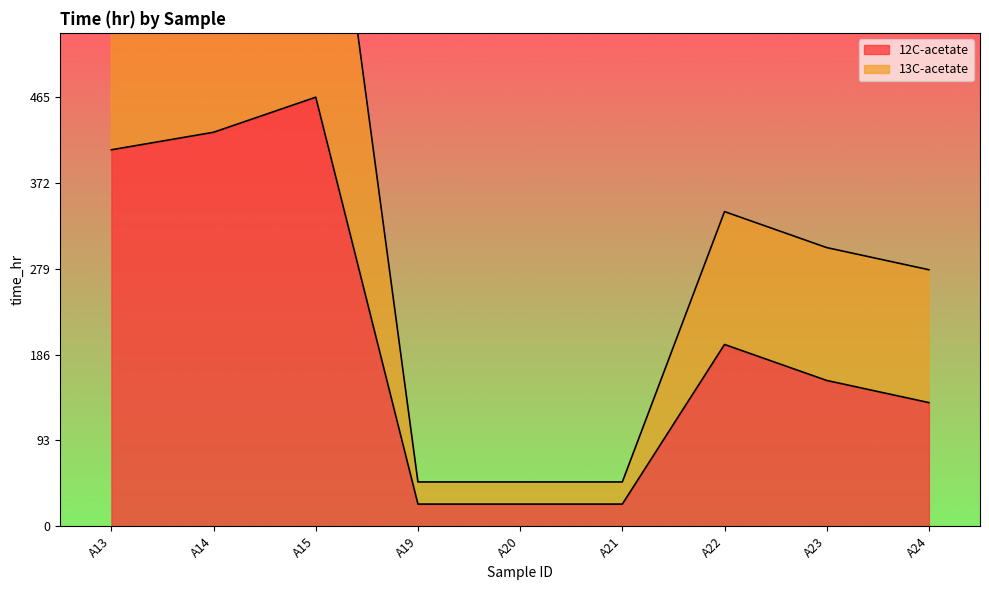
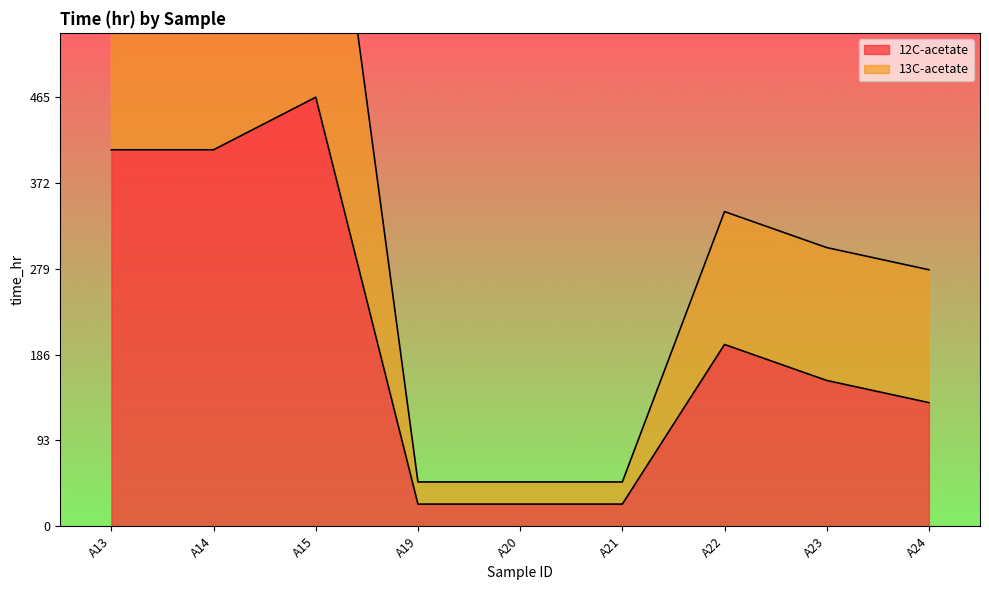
  {
    "12C-acetate": {
      "A13": 410,
-     "A14": 430,
+     "A14": 410,
      "A15": 470,
      "A19": 20,
      "A20": 20,
      "A21": 20,
      "A22": 200,
      "A23": 160,
      "A24": 130
    },
    "13C-acetate": {
      "A19": 20,
      "A20": 20,
      "A21": 20,
      "A22": 140,
      "A23": 140,
      "A24": 140
    }
  }
